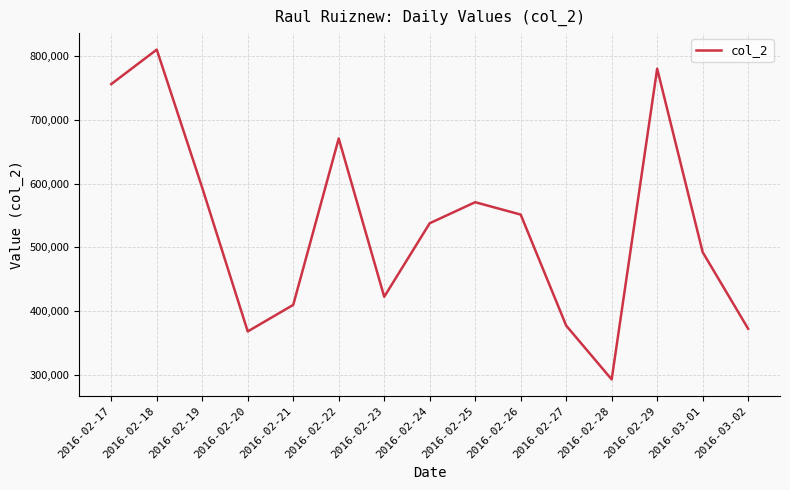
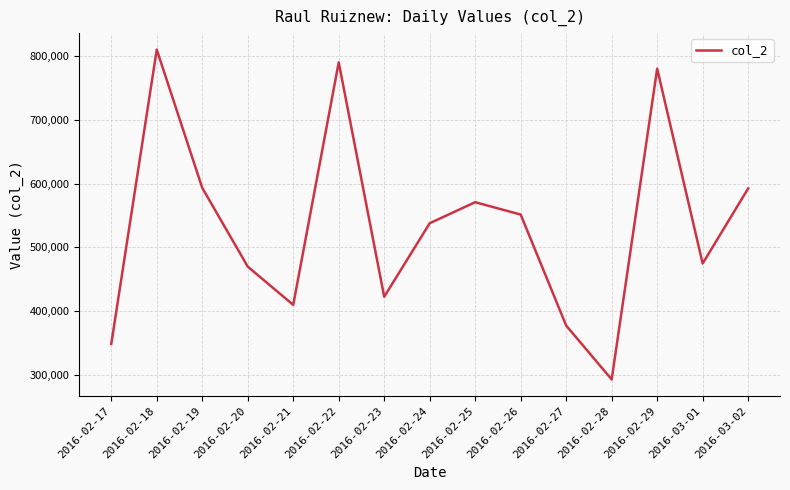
  {
-   "2016-02-17": "760,000",
+   "2016-02-17": "350,000",
    "2016-02-18": "810,000",
    "2016-02-19": "590,000",
-   "2016-02-20": "370,000",
+   "2016-02-20": "470,000",
    "2016-02-21": "410,000",
-   "2016-02-22": "670,000",
+   "2016-02-22": "790,000",
    "2016-02-23": "420,000",
    "2016-02-24": "540,000",
    "2016-02-25": "570,000",
    "2016-02-26": "550,000",
    "2016-02-27": "380,000",
    "2016-02-28": "290,000",
    "2016-02-29": "780,000",
-   "2016-03-01": "490,000",
-   "2016-03-02": "370,000"
+   "2016-03-01": "470,000",
+   "2016-03-02": "590,000"
  }
